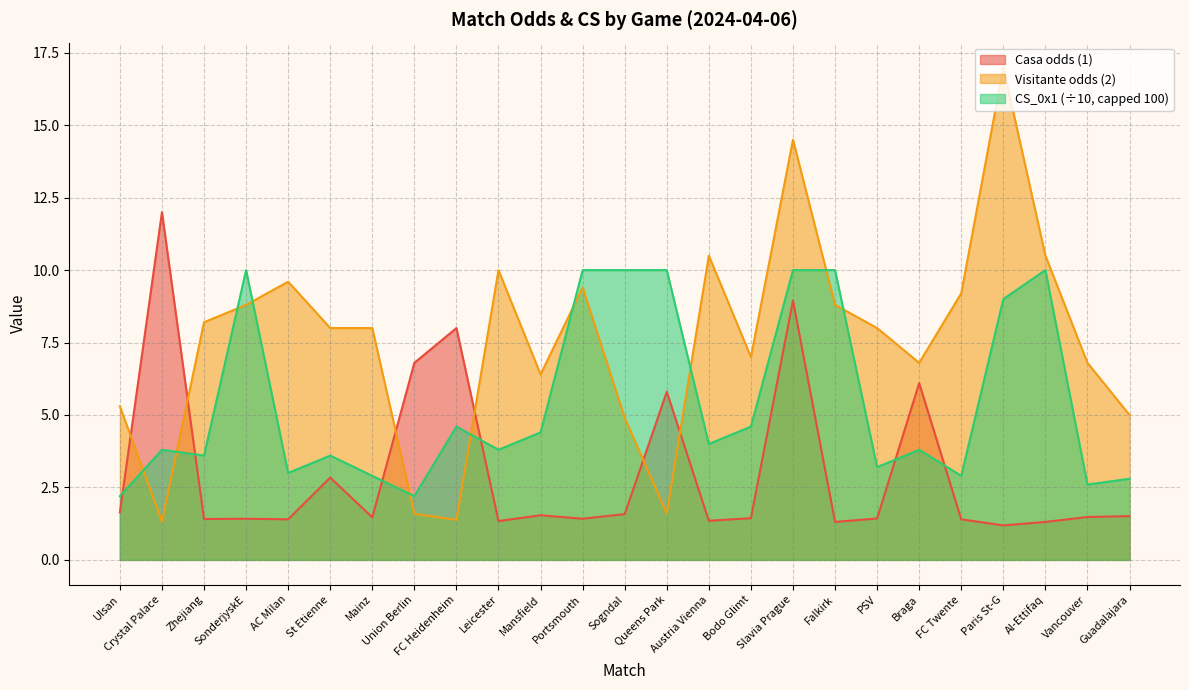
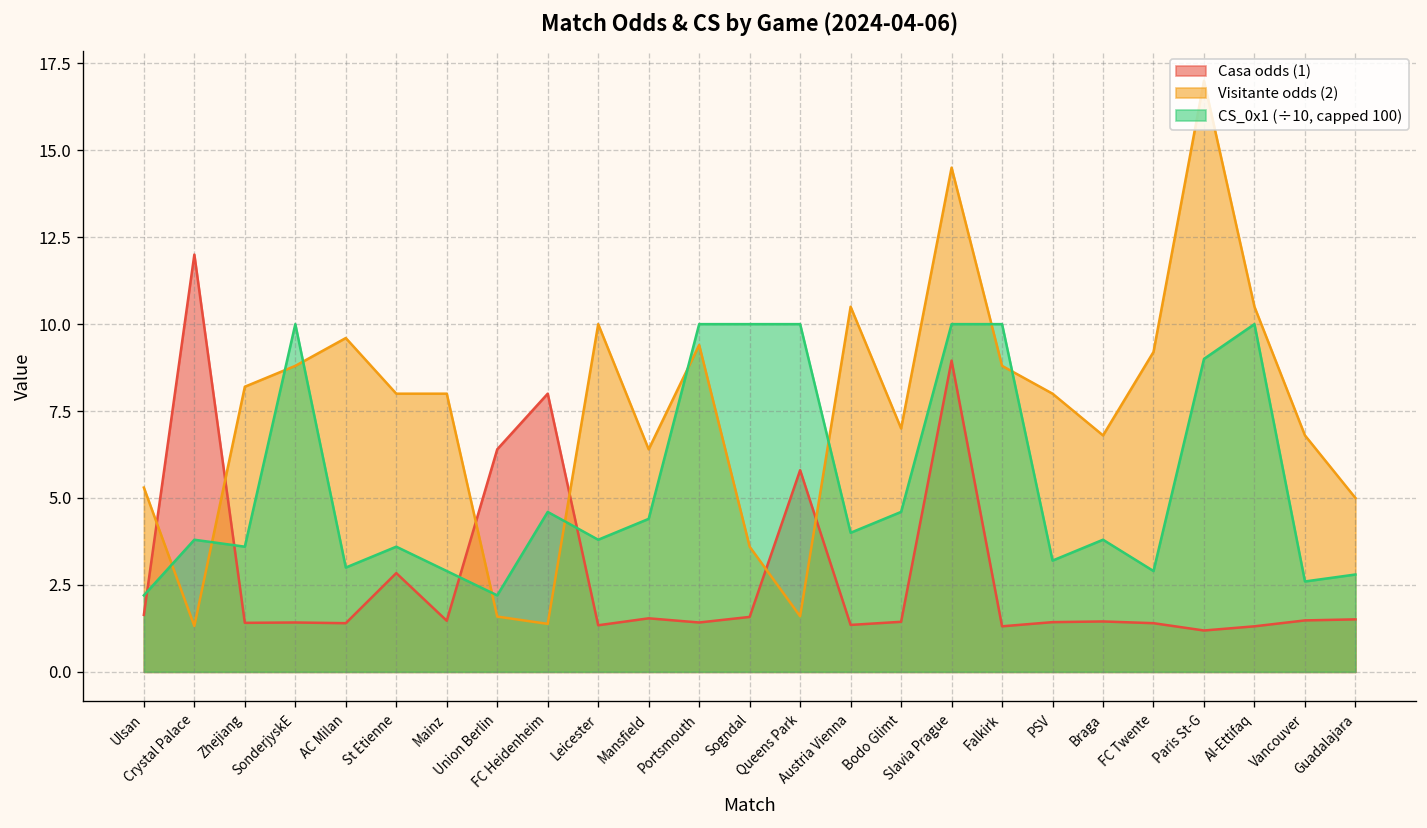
  {
    "Casa odds (1)": {
      "Ulsan": 1.6,
      "Crystal Palace": 12.0,
      "Zhejiang": 1.4,
      "SonderjyskE": 1.4,
      "AC Milan": 1.4,
      "St Etienne": 2.8,
      "Mainz": 1.5,
-     "Union Berlin": 6.8,
+     "Union Berlin": 6.4,
      "FC Heidenheim": 8.0,
      "Leicester": 1.3,
      "Mansfield": 1.5,
      "Portsmouth": 1.4,
      "Sogndal": 1.6,
      "Queens Park": 5.8,
      "Austria Vienna": 1.4,
      "Bodo Glimt": 1.4,
      "Slavia Prague": 9.0,
      "Falkirk": 1.3,
      "PSV": 1.4,
-     "Braga": 6.1,
+     "Braga": 1.5,
      "FC Twente": 1.4,
      "Paris St-G": 1.2,
      "Al-Ettifaq": 1.3,
      "Vancouver": 1.5,
      "Guadalajara": 1.5
    },
    "Visitante odds (2)": {
      "Ulsan": 5.3,
      "Crystal Palace": 1.3,
      "Zhejiang": 8.2,
      "SonderjyskE": 8.8,
      "AC Milan": 9.6,
      "St Etienne": 8.0,
      "Mainz": 8.0,
      "Union Berlin": 1.6,
      "FC Heidenheim": 1.4,
      "Leicester": 10.0,
      "Mansfield": 6.4,
      "Portsmouth": 9.4,
-     "Sogndal": 4.9,
+     "Sogndal": 3.6,
      "Queens Park": 1.6,
      "Austria Vienna": 10.5,
      "Bodo Glimt": 7.0,
      "Slavia Prague": 14.5,
      "Falkirk": 8.8,
      "PSV": 8.0,
      "Braga": 6.8,
      "FC Twente": 9.2,
      "Al-Ettifaq": 10.5,
      "Vancouver": 6.8,
      "Guadalajara": 5.0
    },
    "CS_0x1 (÷10, capped 100)": {
      "Ulsan": 2.2,
      "Crystal Palace": 3.8,
      "Zhejiang": 3.6,
      "SonderjyskE": 10.0,
      "AC Milan": 3.0,
      "St Etienne": 3.6,
      "Mainz": 2.9,
      "Union Berlin": 2.2,
      "FC Heidenheim": 4.6,
      "Leicester": 3.8,
      "Mansfield": 4.4,
      "Portsmouth": 10.0,
      "Sogndal": 10.0,
      "Queens Park": 10.0,
      "Austria Vienna": 4.0,
      "Bodo Glimt": 4.6,
      "Slavia Prague": 10.0,
      "Falkirk": 10.0,
      "PSV": 3.2,
      "Braga": 3.8,
      "FC Twente": 2.9,
      "Paris St-G": 9.0,
      "Al-Ettifaq": 10.0,
      "Vancouver": 2.6,
      "Guadalajara": 2.8
    }
  }
